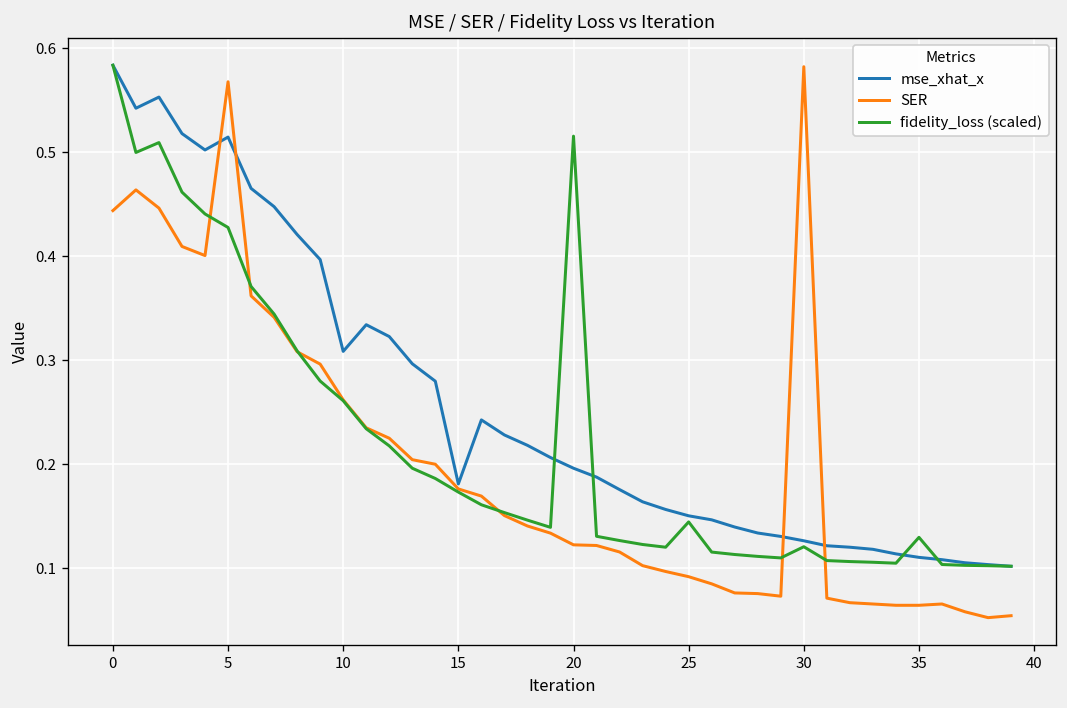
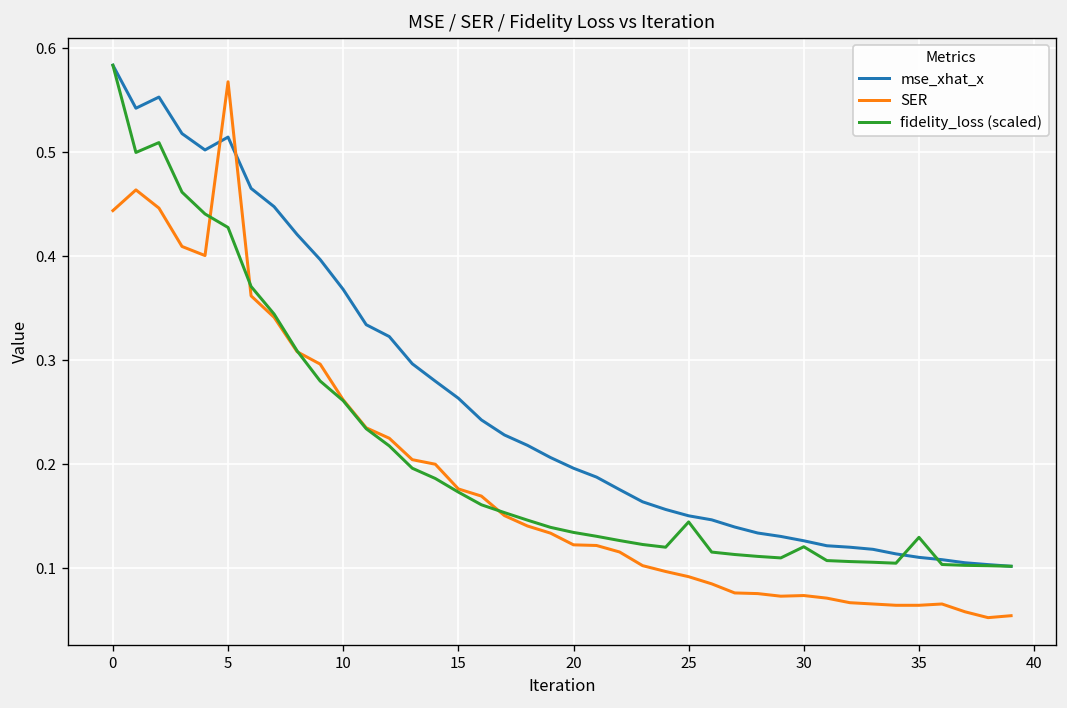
  {
    "mse_xhat_x": {
      "5": 0.51,
-     "10": 0.31,
-     "15": 0.18,
+     "10": 0.37,
+     "15": 0.26,
      "20": 0.20,
      "25": 0.15,
      "30": 0.13,
      "35": 0.11
    },
    "SER": {
      "0": 0.44,
      "5": 0.57,
      "15": 0.18,
      "20": 0.12,
      "25": 0.09,
-     "30": 0.58,
+     "30": 0.07,
      "35": 0.06
    },
    "fidelity_loss (scaled)": {
      "5": 0.43,
      "15": 0.17,
-     "20": 0.52,
+     "20": 0.13,
      "25": 0.14,
      "30": 0.12,
      "35": 0.13
    }
  }
